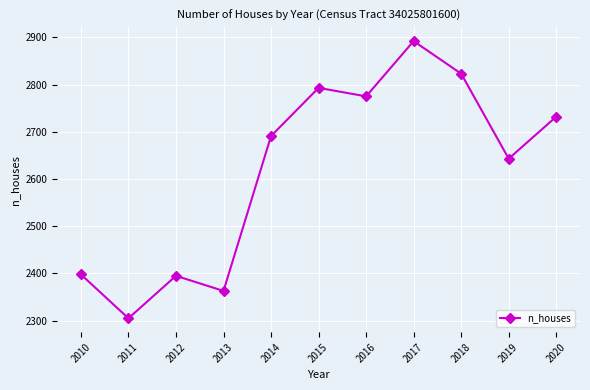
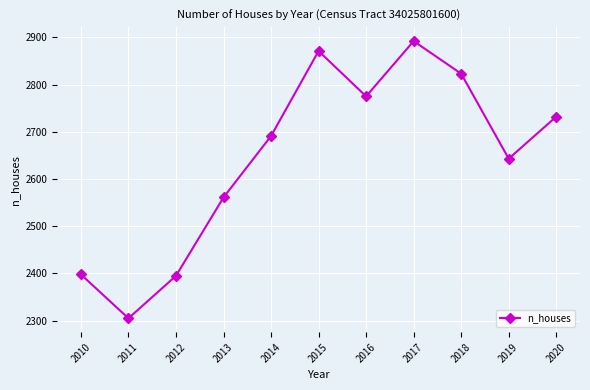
  {
    "2010": 2400,
    "2011": 2310,
    "2012": 2400,
-   "2013": 2360,
+   "2013": 2560,
    "2014": 2690,
-   "2015": 2790,
+   "2015": 2870,
    "2016": 2780,
    "2017": 2890,
    "2018": 2820,
    "2019": 2640,
    "2020": 2730
  }
